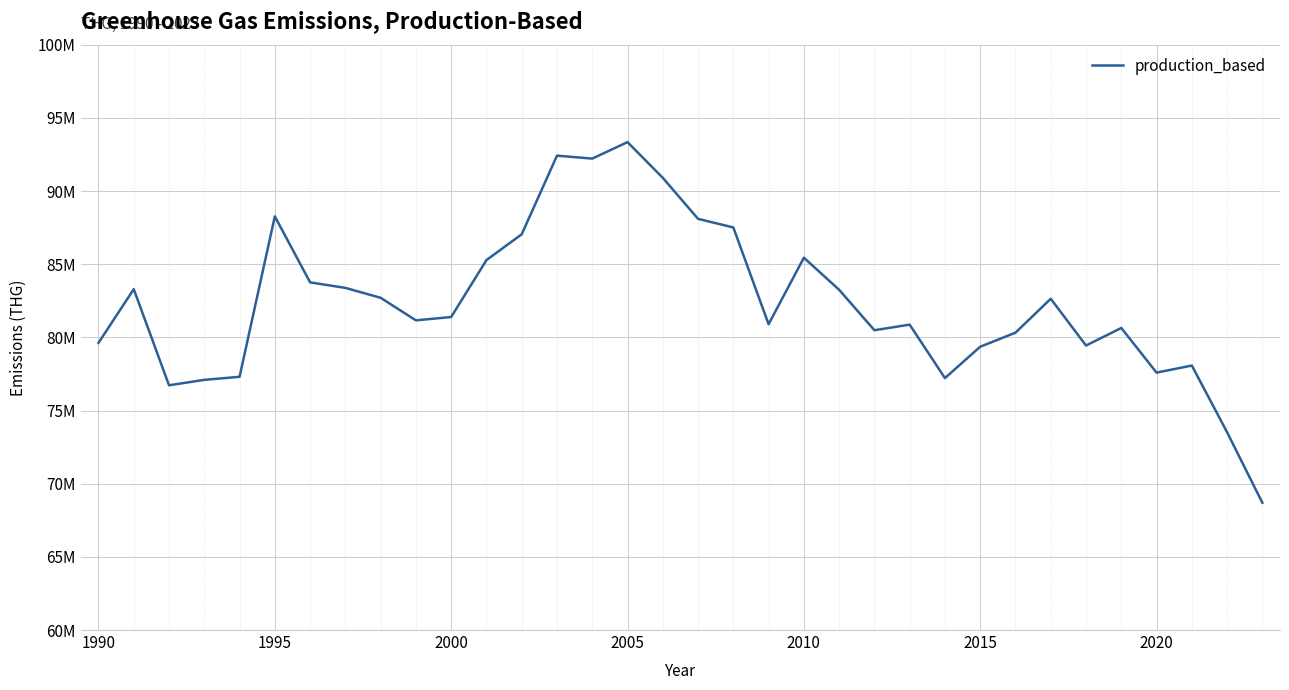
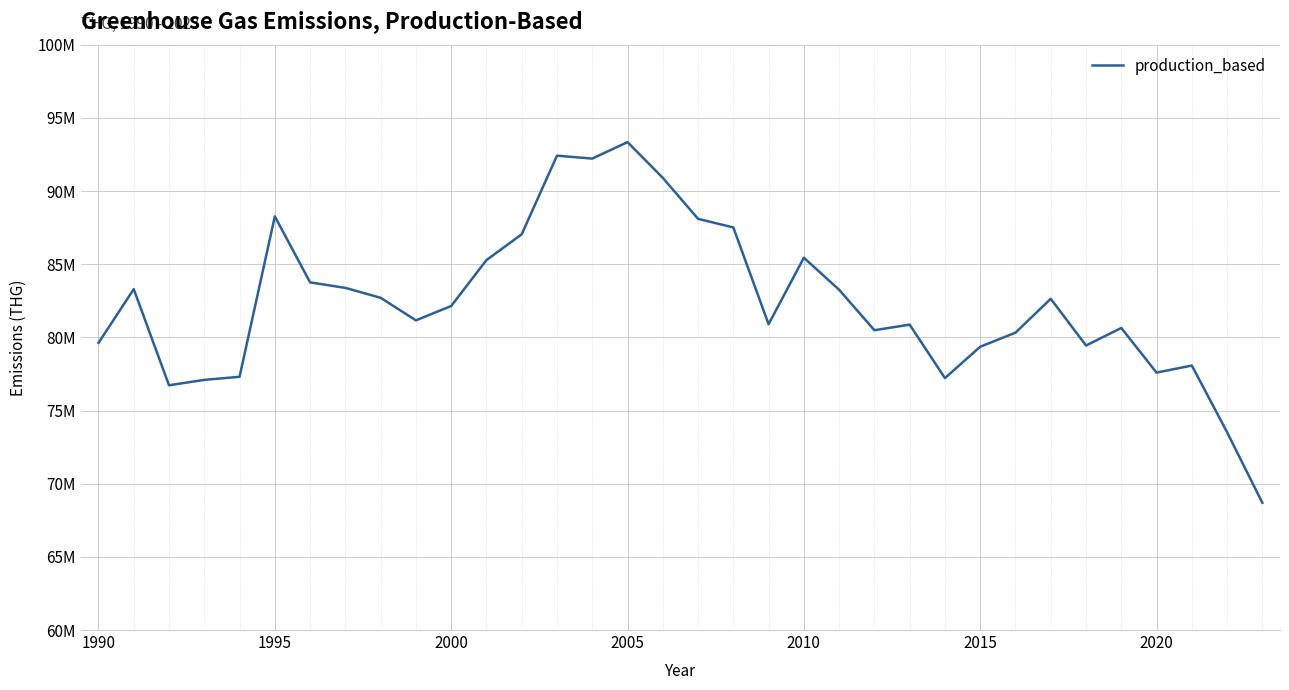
  {
    "1990": 79600000,
    "1995": 88300000,
-   "2000": 81400000,
+   "2000": 82100000,
    "2005": 93300000,
    "2010": 85400000,
    "2015": 79400000,
    "2020": 77600000
  }
